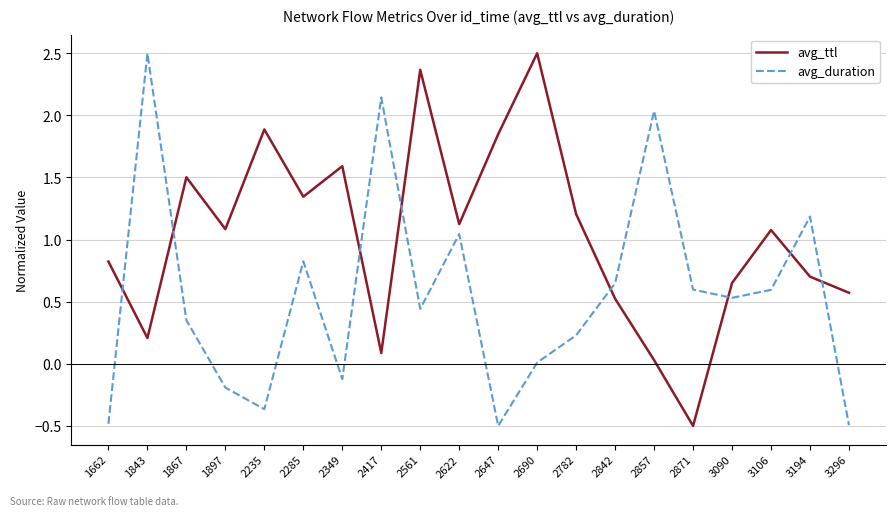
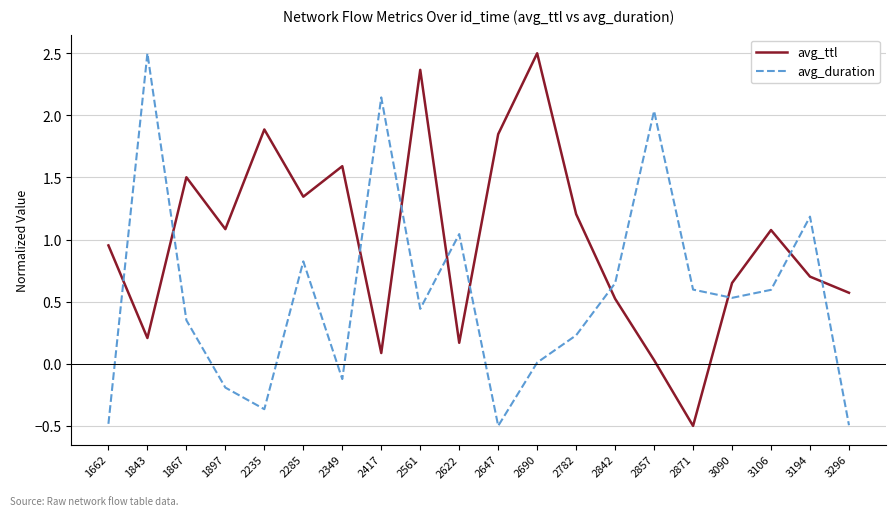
  {
    "avg_ttl": {
-     "1662": 0.82,
+     "1662": 0.95,
      "1843": 0.21,
      "1867": 1.50,
      "1897": 1.08,
      "2235": 1.89,
      "2285": 1.35,
      "2349": 1.59,
      "2417": 0.09,
      "2561": 2.37,
-     "2622": 1.12,
+     "2622": 0.17,
      "2647": 1.85,
      "2690": 2.50,
      "2782": 1.20,
      "2842": 0.52,
      "2857": 0.03,
      "2871": -0.50,
      "3090": 0.65,
      "3106": 1.08,
      "3194": 0.70,
      "3296": 0.57
    },
    "avg_duration": {
      "1662": -0.48,
      "1843": 2.50,
      "1867": 0.35,
      "1897": -0.19,
      "2235": -0.37,
      "2285": 0.82,
      "2349": -0.12,
      "2417": 2.14,
      "2561": 0.44,
      "2622": 1.04,
      "2647": -0.50,
      "2690": 0.01,
      "2782": 0.23,
      "2842": 0.65,
      "2857": 2.04,
      "2871": 0.60,
      "3090": 0.53,
      "3106": 0.60,
      "3194": 1.18,
      "3296": -0.49
    }
  }
